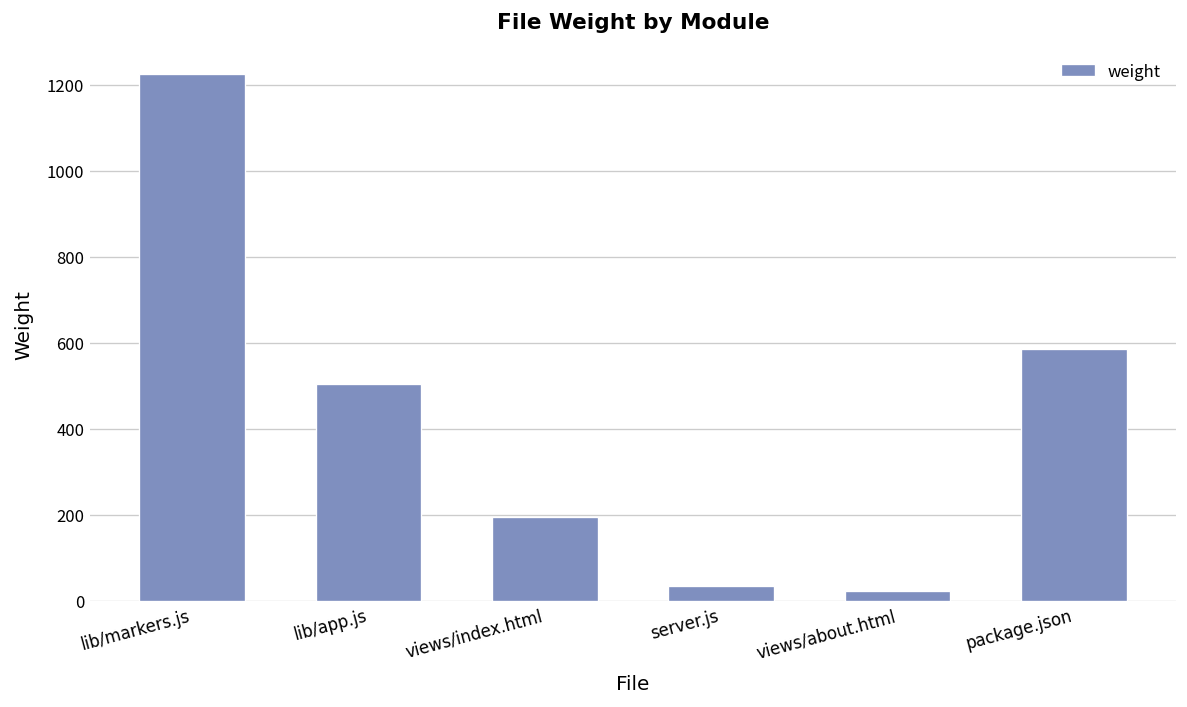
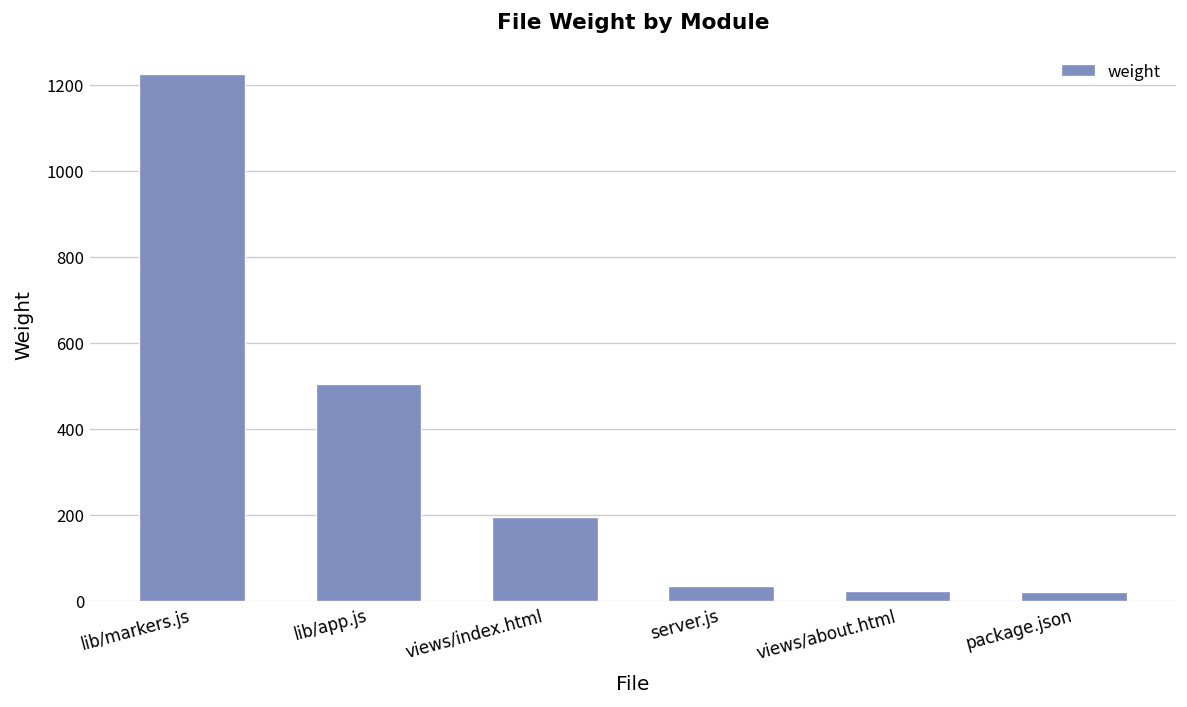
  {
    "lib/markers.js": 1230,
    "lib/app.js": 510,
    "views/index.html": 200,
    "server.js": 30,
    "views/about.html": 20,
-   "package.json": 590
+   "package.json": 20
  }
